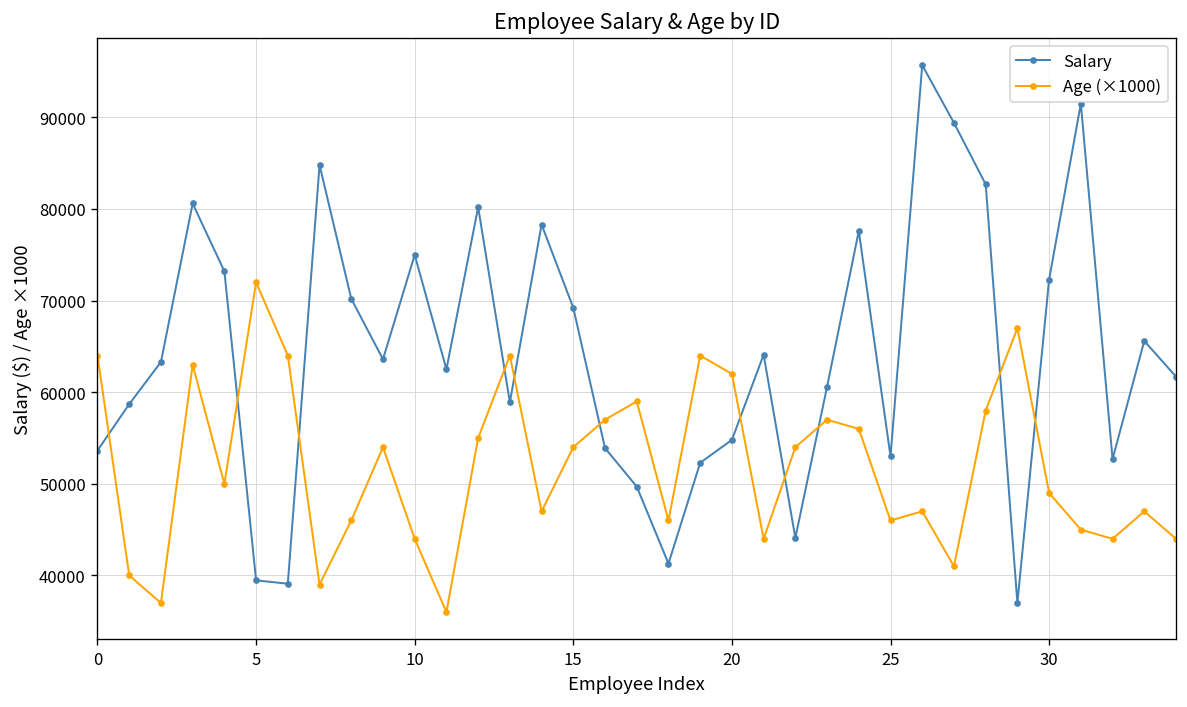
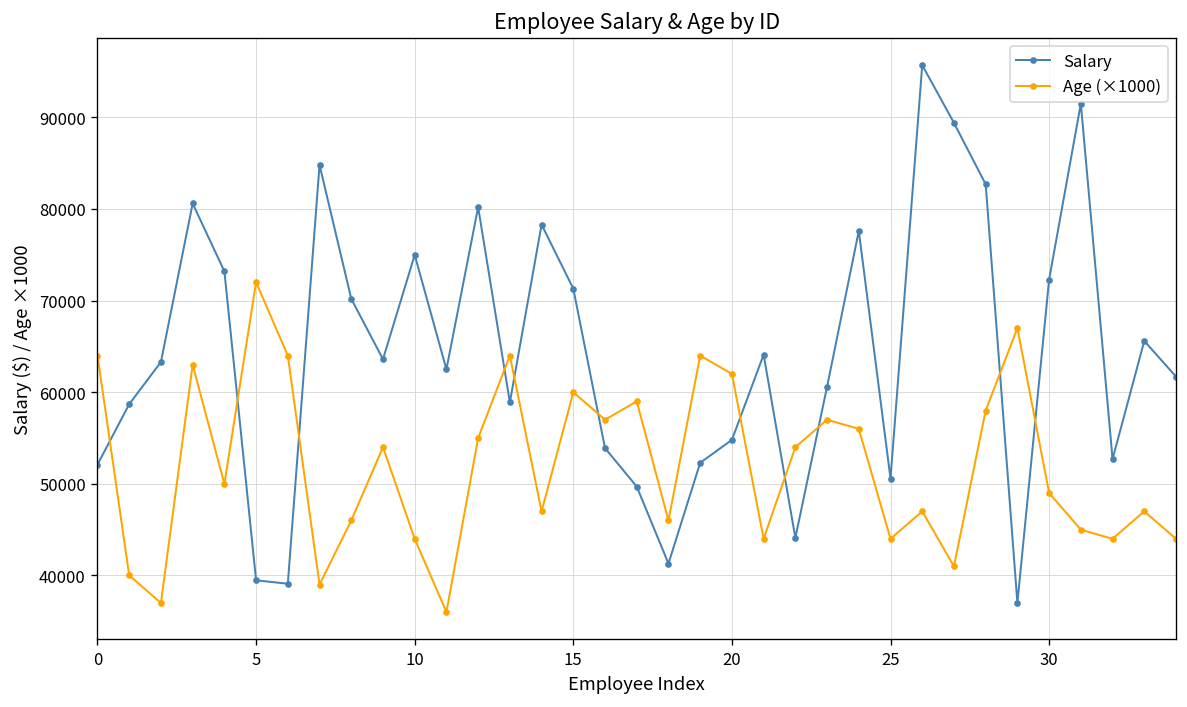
  {
    "Salary": {
-     "0": 54000,
+     "0": 52000,
      "5": 39000,
      "10": 75000,
-     "15": 69000,
+     "15": 71000,
      "20": 55000,
-     "25": 53000,
+     "25": 51000,
      "30": 72000
    },
    "Age (×1000)": {
      "0": 64000,
      "5": 72000,
      "10": 44000,
-     "15": 54000,
+     "15": 60000,
      "20": 62000,
-     "25": 46000,
+     "25": 44000,
      "30": 49000
    }
  }
